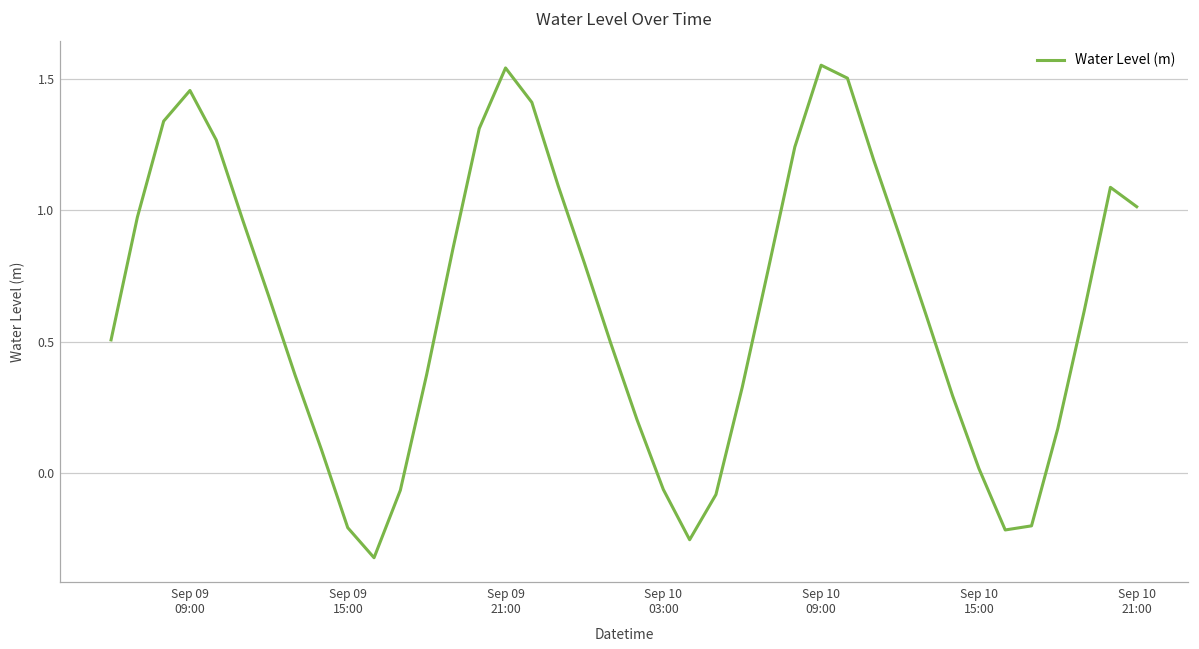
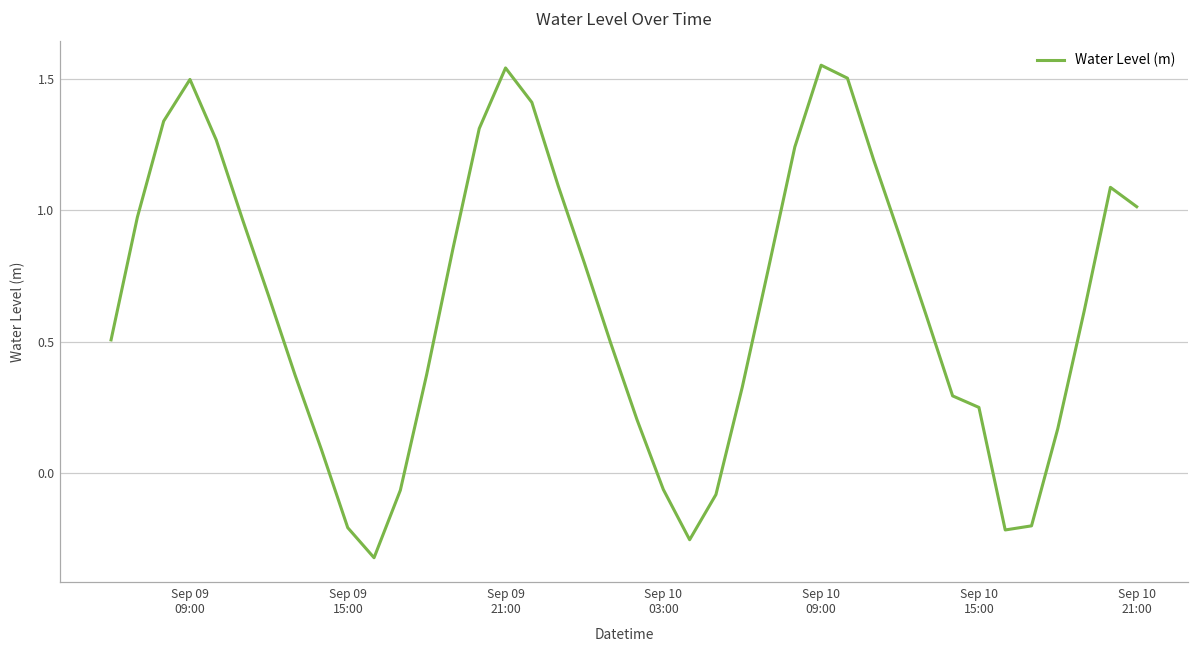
  {
-   "Sep 09 09:00": 1.46,
+   "Sep 09 09:00": 1.50,
    "Sep 09 15:00": -0.21,
    "Sep 09 21:00": 1.54,
    "Sep 10 03:00": -0.06,
    "Sep 10 09:00": 1.55,
-   "Sep 10 15:00": 0.02,
+   "Sep 10 15:00": 0.25,
    "Sep 10 21:00": 1.01
  }
